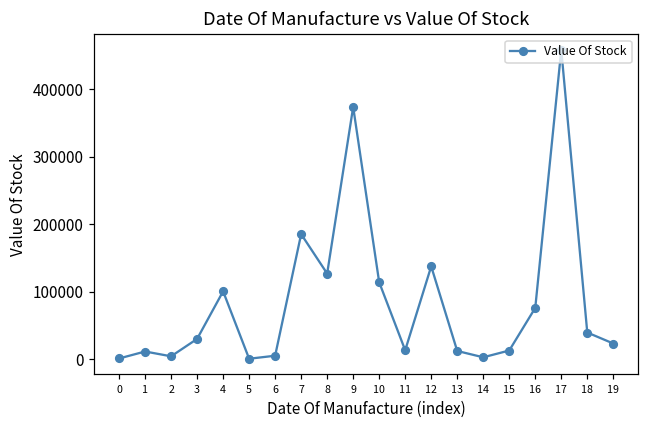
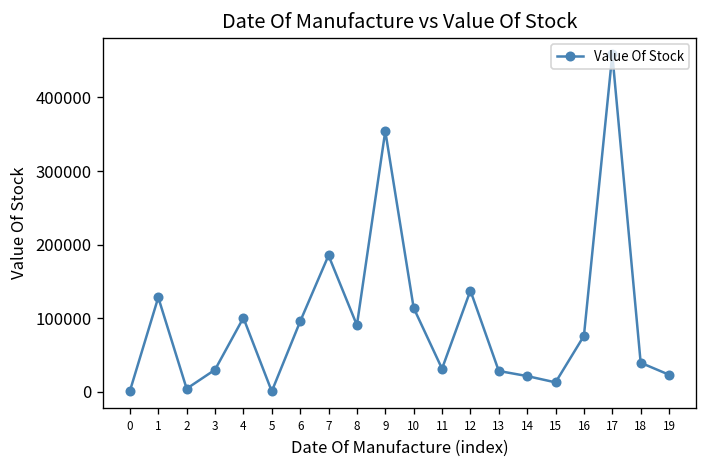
  {
    "0": 0,
-   "1": 10000,
+   "1": 130000,
    "2": 0,
    "3": 30000,
    "4": 100000,
    "5": 0,
-   "6": 10000,
+   "6": 100000,
    "7": 190000,
-   "8": 130000,
-   "9": 370000,
+   "8": 90000,
+   "9": 350000,
    "10": 110000,
-   "11": 10000,
+   "11": 30000,
    "12": 140000,
-   "13": 10000,
-   "14": 0,
+   "13": 30000,
+   "14": 20000,
    "15": 10000,
    "16": 80000,
    "18": 40000,
    "19": 20000
  }
